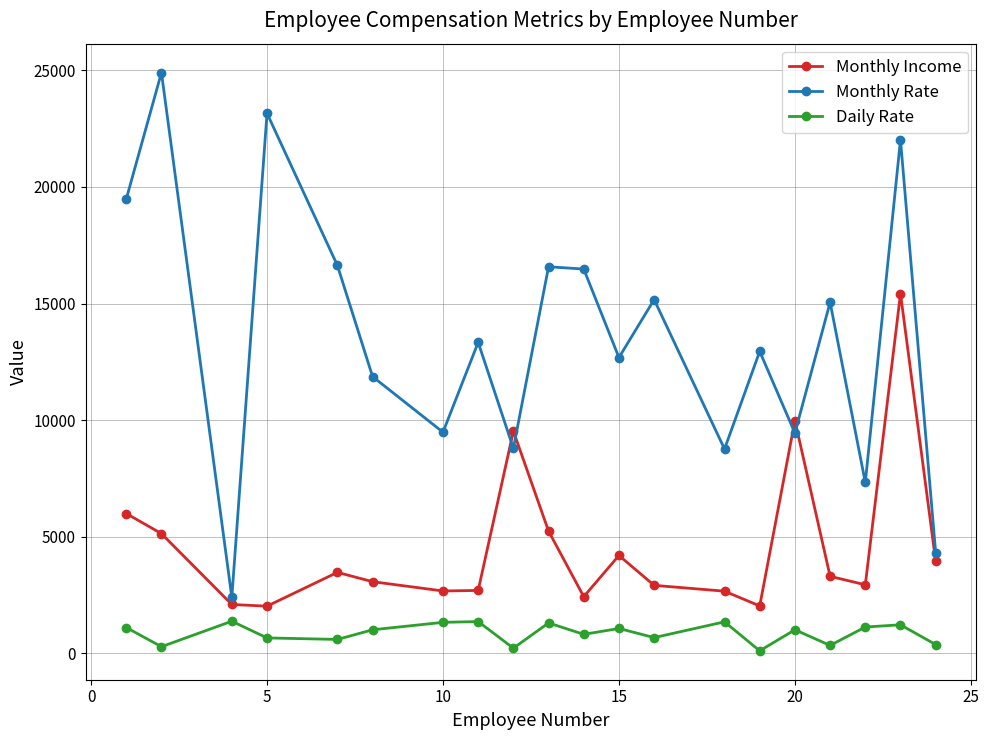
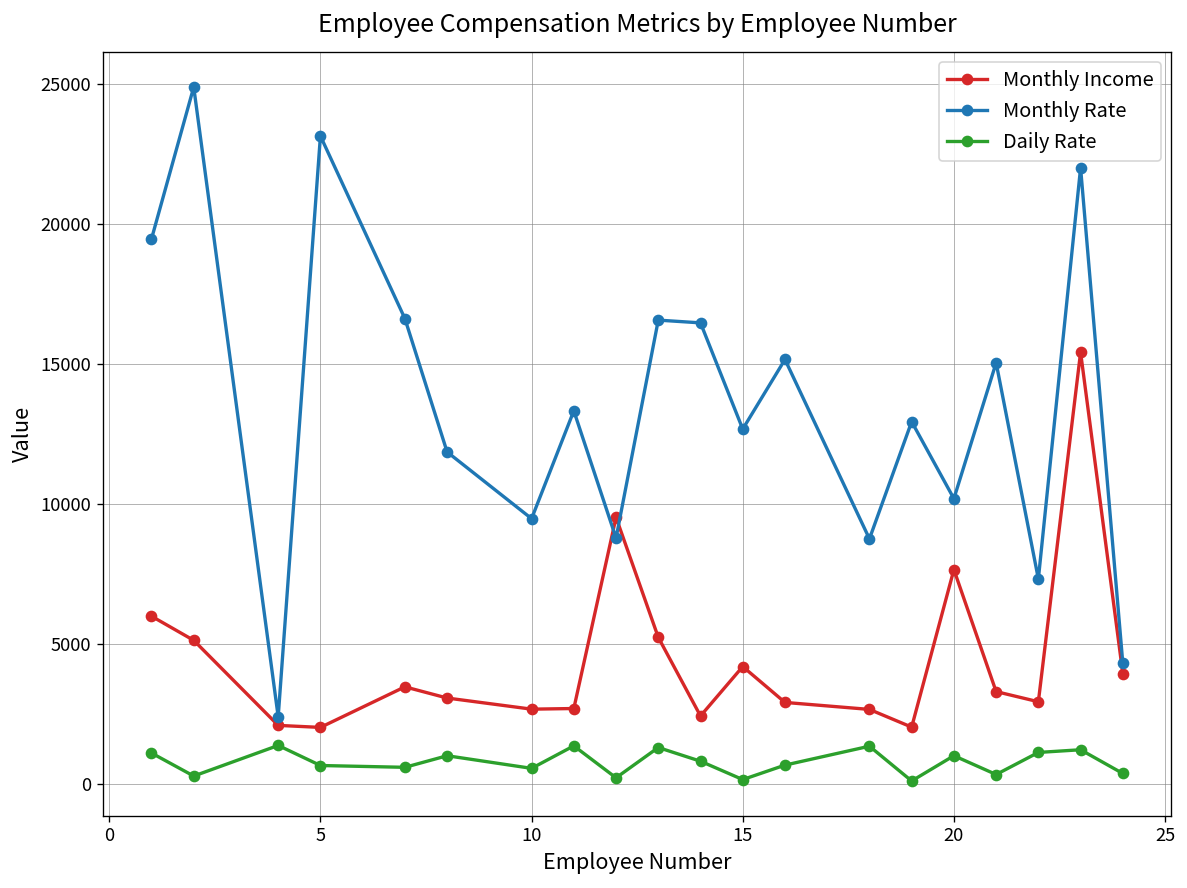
  {
    "Monthly Income": {
      "5": 2000,
      "10": 2700,
      "15": 4200,
-     "20": 10000
+     "20": 7700
    },
    "Monthly Rate": {
      "5": 23200,
      "10": 9500,
      "15": 12700,
-     "20": 9400
+     "20": 10200
    },
    "Daily Rate": {
      "5": 700,
-     "10": 1300,
-     "15": 1100,
+     "10": 600,
+     "15": 200,
      "20": 1000
    }
  }
